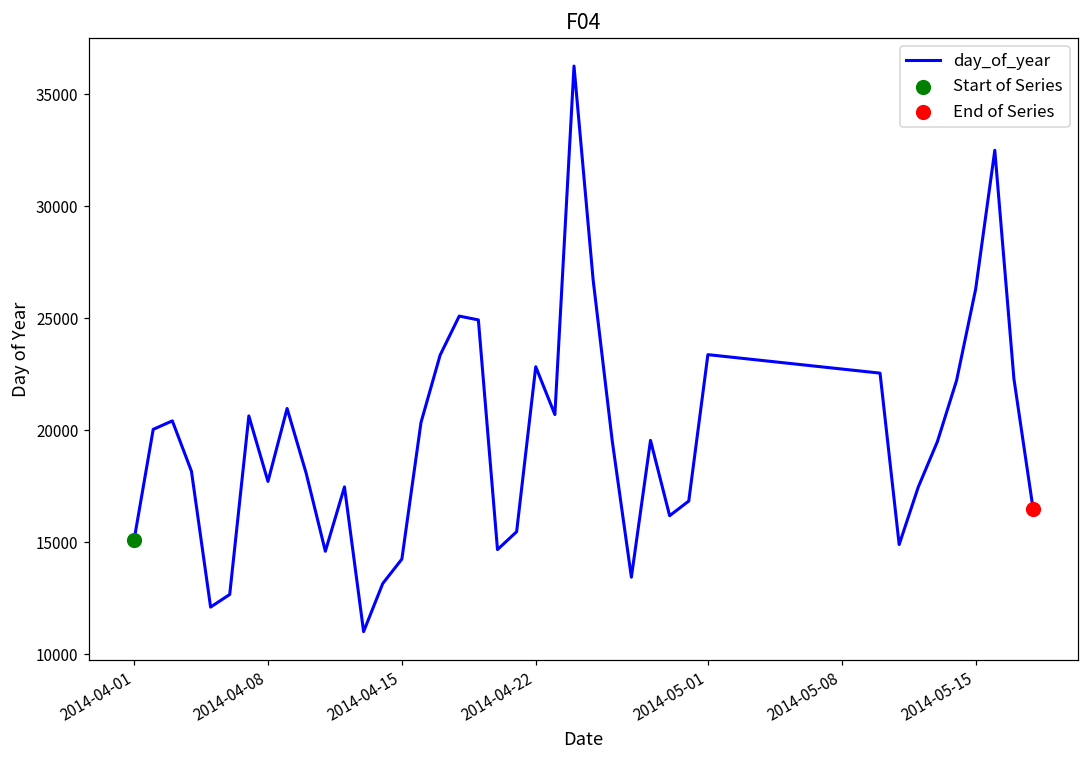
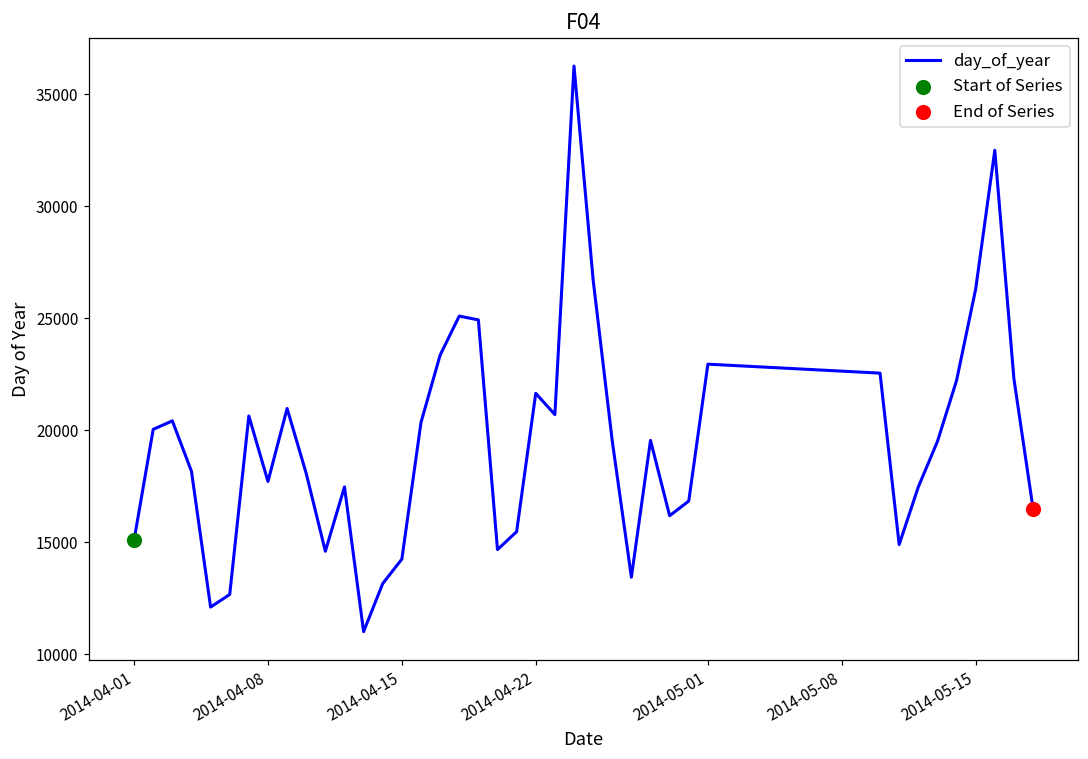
  {
    "day_of_year": {
      "2014-04-08": 17700,
      "2014-04-15": 14300,
-     "2014-04-22": 22800,
-     "2014-05-01": 23400,
+     "2014-04-22": 21600,
+     "2014-05-01": 23000,
      "2014-05-15": 26300
    }
  }
